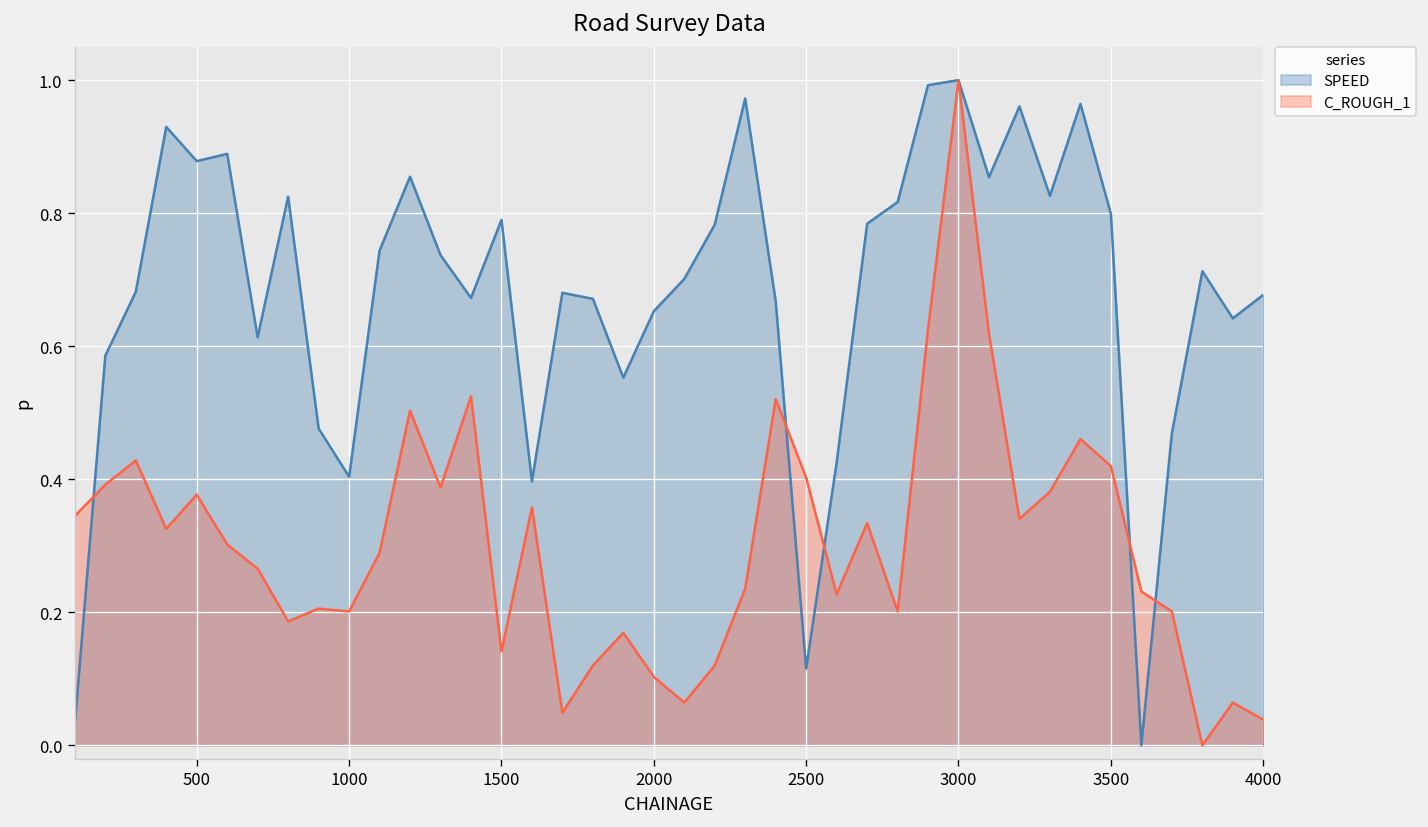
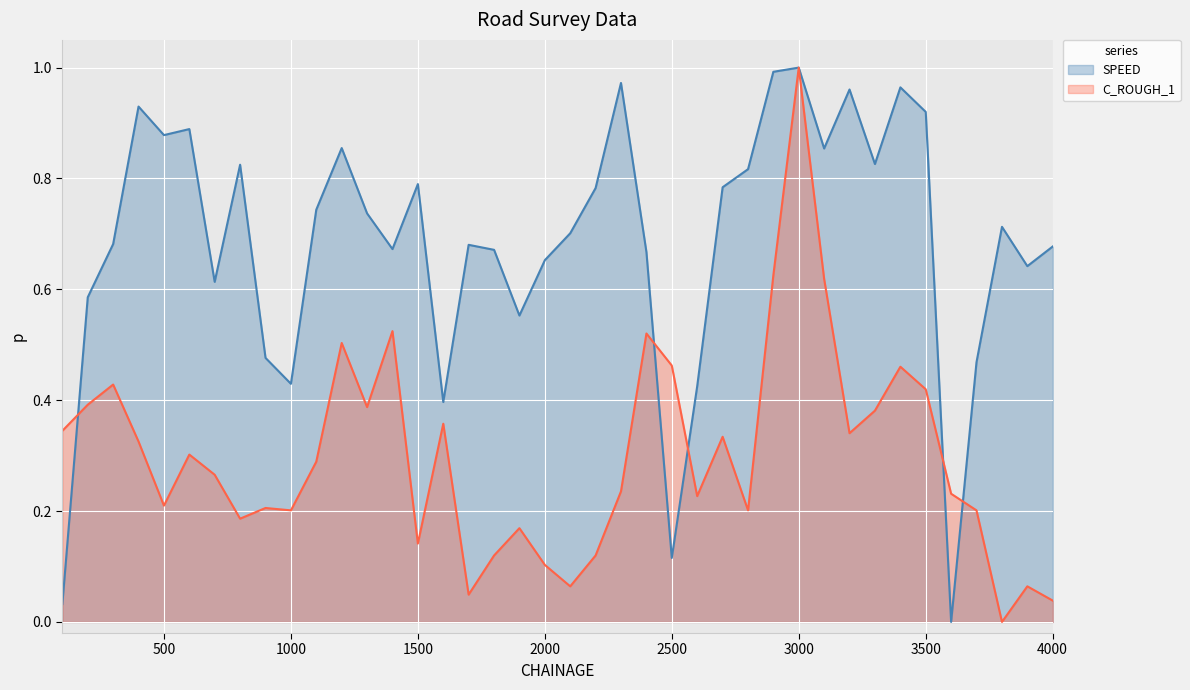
  {
    "SPEED": {
      "500": 0.88,
-     "1000": 0.40,
+     "1000": 0.43,
      "1500": 0.79,
      "2000": 0.65,
      "2500": 0.12,
-     "3500": 0.80,
+     "3500": 0.92,
      "4000": 0.68
    },
    "C_ROUGH_1": {
-     "500": 0.38,
+     "500": 0.21,
      "1000": 0.20,
      "1500": 0.14,
      "2000": 0.10,
-     "2500": 0.40,
+     "2500": 0.46,
      "3500": 0.42,
      "4000": 0.04
    }
  }
